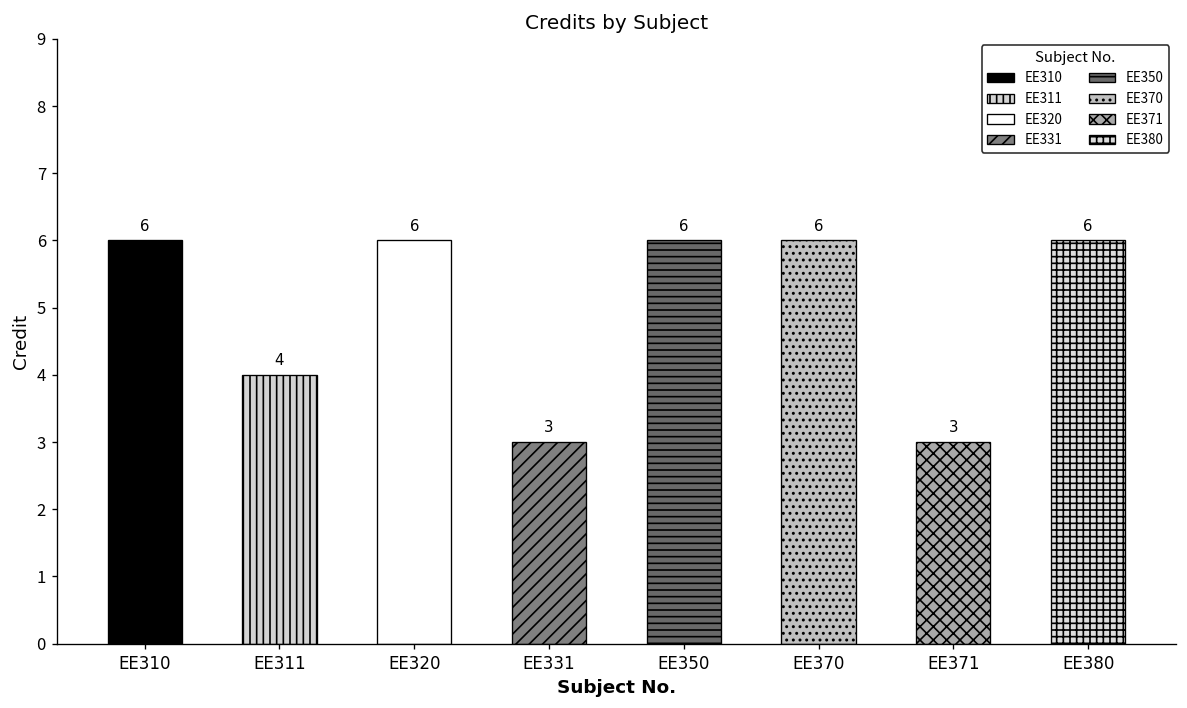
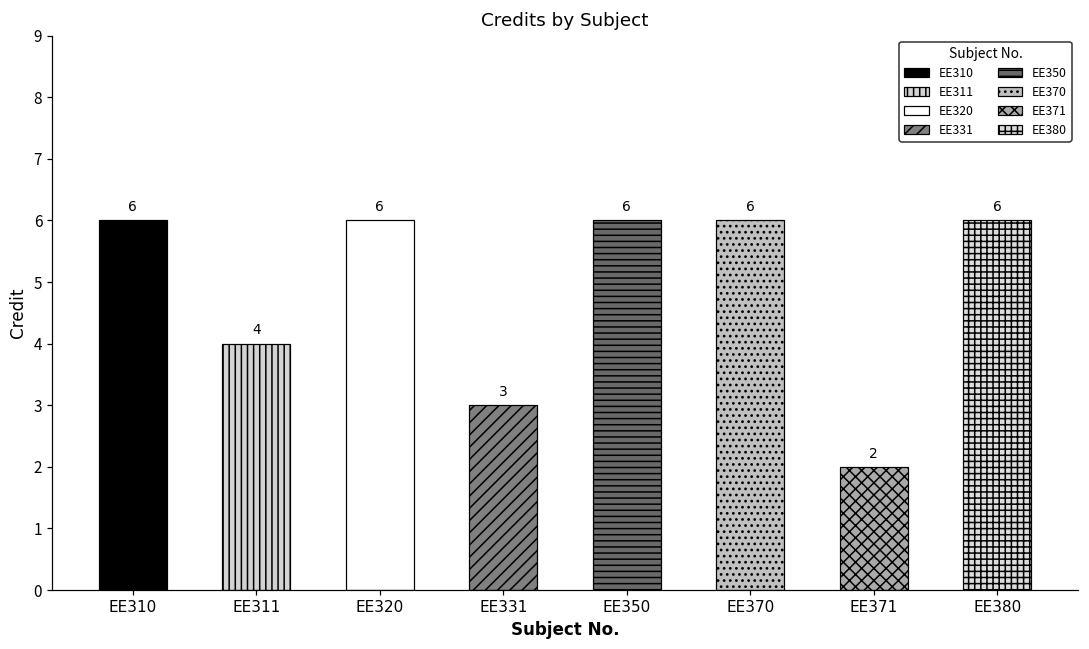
  {
    "EE310": 6,
    "EE311": 4,
    "EE320": 6,
    "EE331": 3,
    "EE350": 6,
    "EE370": 6,
-   "EE371": 3,
+   "EE371": 2,
    "EE380": 6
  }
